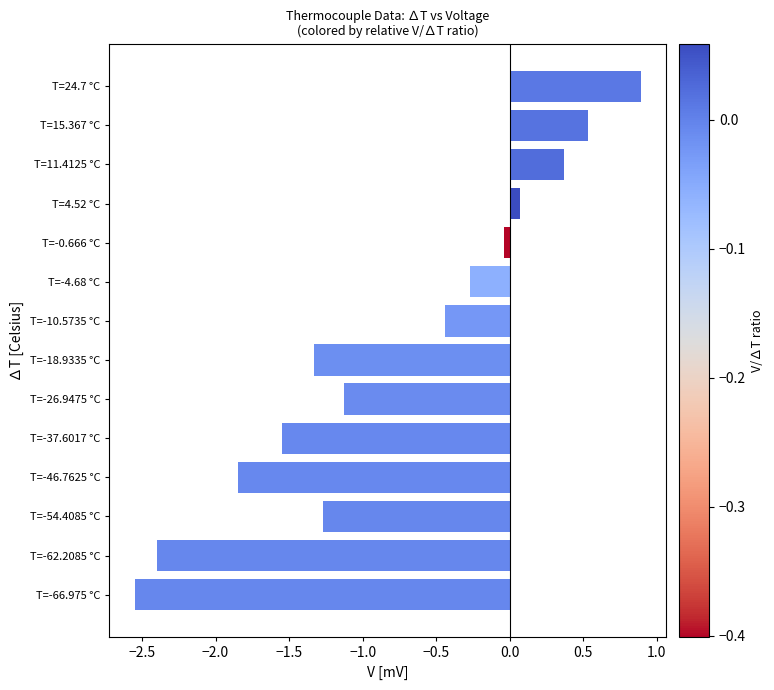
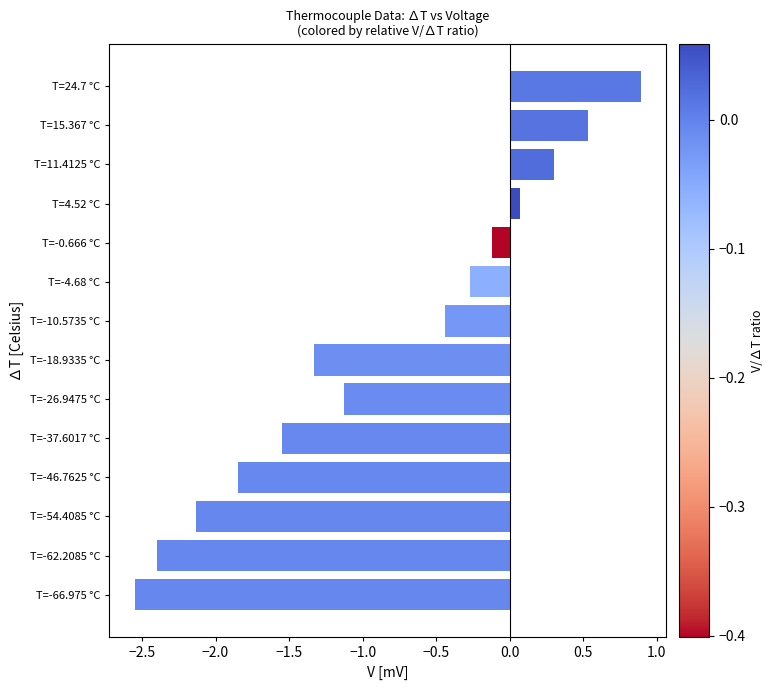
  {
    "T=24.7 °C": 0.89,
    "T=15.367 °C": 0.53,
-   "T=11.4125 °C": 0.37,
+   "T=11.4125 °C": 0.30,
    "T=4.52 °C": 0.07,
-   "T=-0.666 °C": -0.04,
+   "T=-0.666 °C": -0.12,
    "T=-4.68 °C": -0.27,
    "T=-10.5735 °C": -0.44,
    "T=-18.9335 °C": -1.33,
    "T=-26.9475 °C": -1.13,
    "T=-37.6017 °C": -1.55,
    "T=-46.7625 °C": -1.85,
-   "T=-54.4085 °C": -1.27,
+   "T=-54.4085 °C": -2.13,
    "T=-62.2085 °C": -2.40,
    "T=-66.975 °C": -2.55
  }
